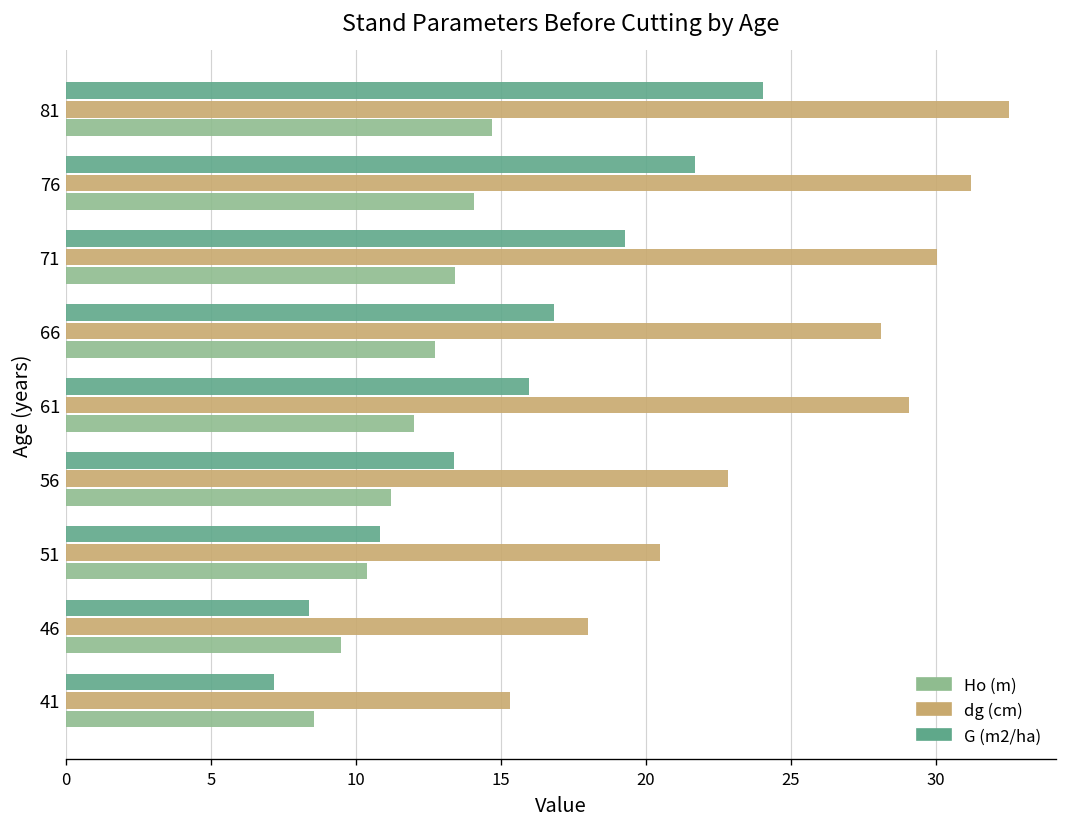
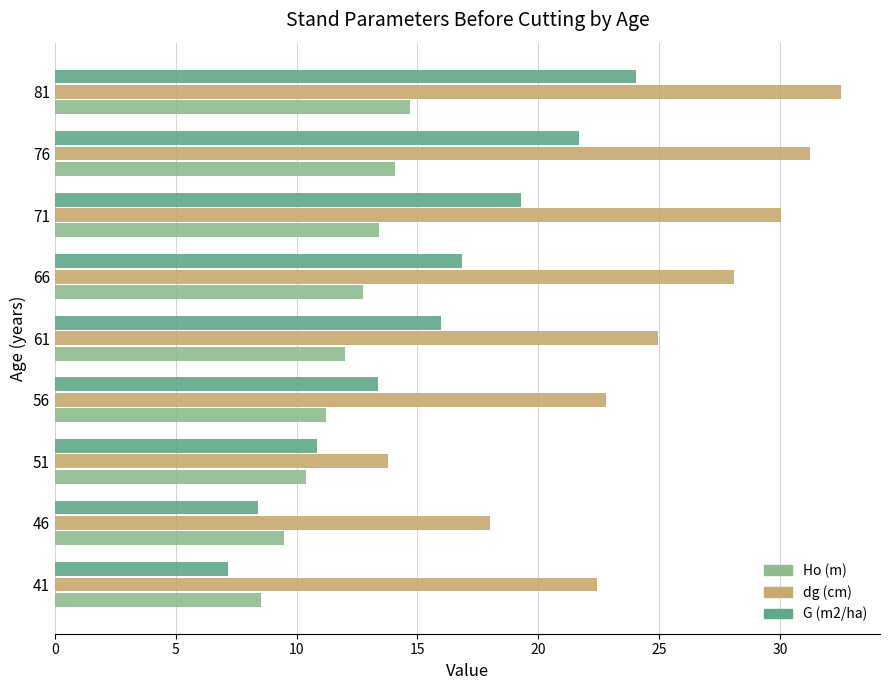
  {
    "dg (cm)": {
      "81": 32.5,
      "76": 31.2,
      "71": 30.0,
      "66": 28.1,
-     "61": 29.1,
+     "61": 25.0,
      "56": 22.8,
-     "51": 20.5,
+     "51": 13.8,
      "46": 18.0,
-     "41": 15.3
+     "41": 22.4
    }
  }
